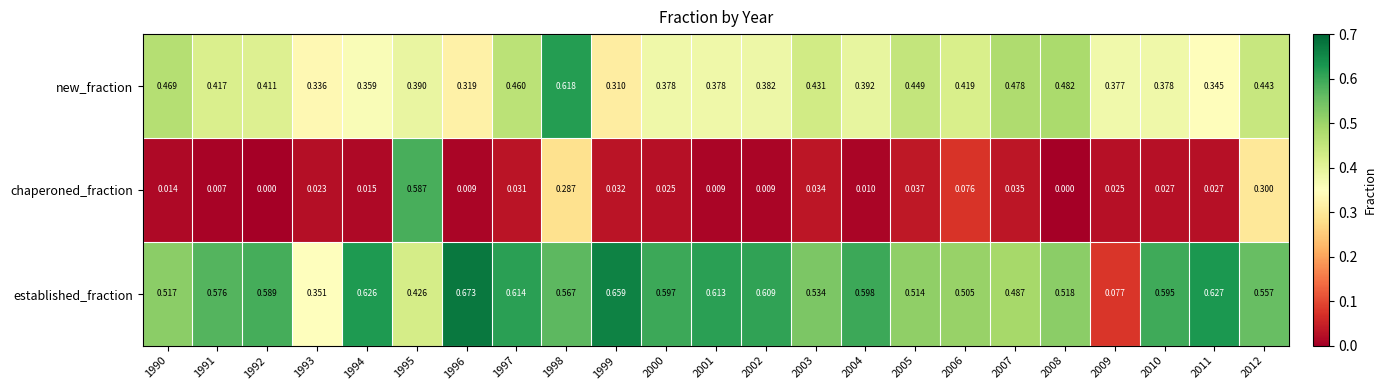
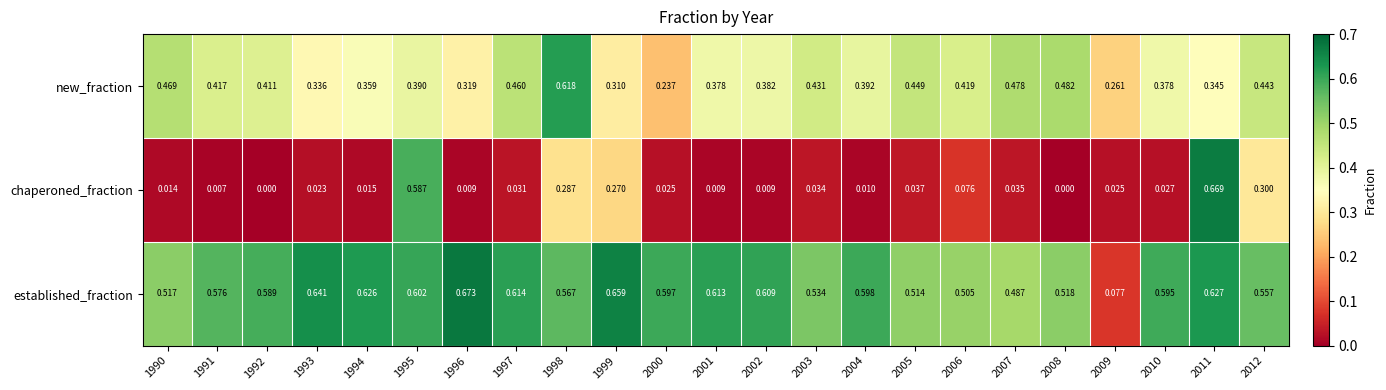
  {
    "new_fraction": {
      "1990": 0.469,
      "1991": 0.417,
      "1992": 0.411,
      "1993": 0.336,
      "1994": 0.359,
      "1995": 0.390,
      "1996": 0.319,
      "1997": 0.460,
      "1998": 0.618,
      "1999": 0.310,
-     "2000": 0.378,
+     "2000": 0.237,
      "2001": 0.378,
      "2002": 0.382,
      "2003": 0.431,
      "2004": 0.392,
      "2005": 0.449,
      "2006": 0.419,
      "2007": 0.478,
      "2008": 0.482,
-     "2009": 0.377,
+     "2009": 0.261,
      "2010": 0.378,
      "2011": 0.345,
      "2012": 0.443
    },
    "chaperoned_fraction": {
      "1990": 0.014,
      "1991": 0.007,
      "1992": 0.000,
      "1993": 0.023,
      "1994": 0.015,
      "1995": 0.587,
      "1996": 0.009,
      "1997": 0.031,
      "1998": 0.287,
-     "1999": 0.032,
+     "1999": 0.270,
      "2000": 0.025,
      "2001": 0.009,
      "2002": 0.009,
      "2003": 0.034,
      "2004": 0.010,
      "2005": 0.037,
      "2006": 0.076,
      "2007": 0.035,
      "2008": 0.000,
      "2009": 0.025,
      "2010": 0.027,
-     "2011": 0.027,
+     "2011": 0.669,
      "2012": 0.300
    },
    "established_fraction": {
      "1990": 0.517,
      "1991": 0.576,
      "1992": 0.589,
-     "1993": 0.351,
+     "1993": 0.641,
      "1994": 0.626,
-     "1995": 0.426,
+     "1995": 0.602,
      "1996": 0.673,
      "1997": 0.614,
      "1998": 0.567,
      "1999": 0.659,
      "2000": 0.597,
      "2001": 0.613,
      "2002": 0.609,
      "2003": 0.534,
      "2004": 0.598,
      "2005": 0.514,
      "2006": 0.505,
      "2007": 0.487,
      "2008": 0.518,
      "2009": 0.077,
      "2010": 0.595,
      "2011": 0.627,
      "2012": 0.557
    }
  }
